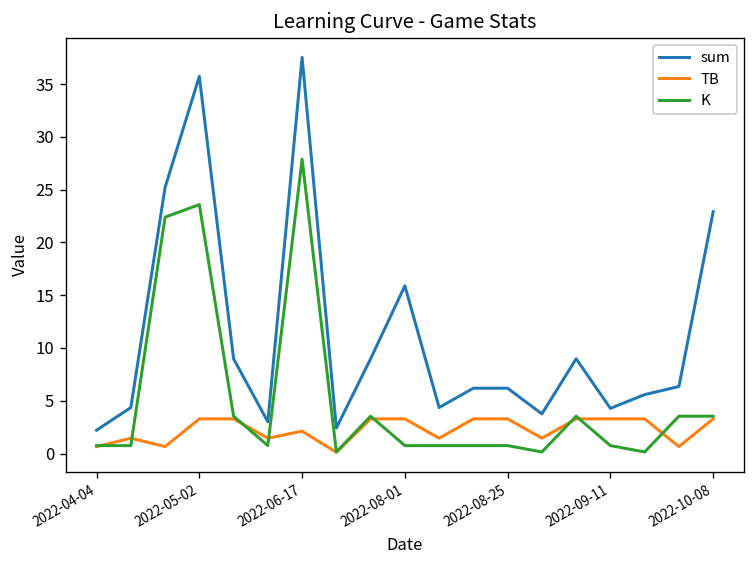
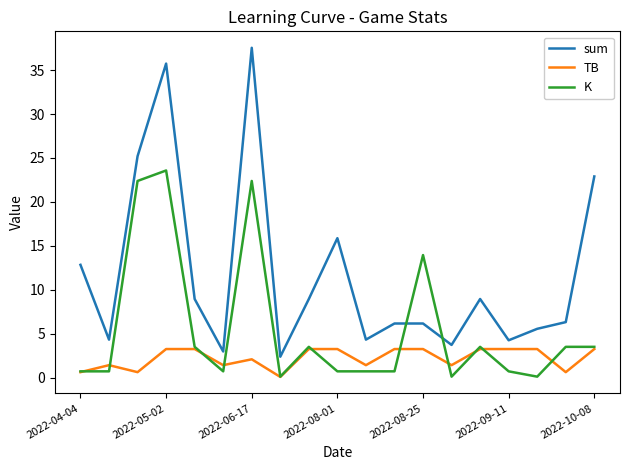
  {
    "sum": {
-     "2022-04-04": 2,
+     "2022-04-04": 13,
      "2022-05-02": 36,
      "2022-06-17": 38,
      "2022-08-01": 16,
      "2022-08-25": 6,
      "2022-09-11": 4,
      "2022-10-08": 23
    },
    "TB": {
      "2022-05-02": 3,
      "2022-06-17": 2,
      "2022-08-01": 3,
      "2022-08-25": 3,
      "2022-09-11": 3
    },
    "K": {
      "2022-05-02": 24,
-     "2022-06-17": 28,
+     "2022-06-17": 22,
      "2022-08-01": 1,
-     "2022-08-25": 1,
+     "2022-08-25": 14,
      "2022-09-11": 1
    }
  }
